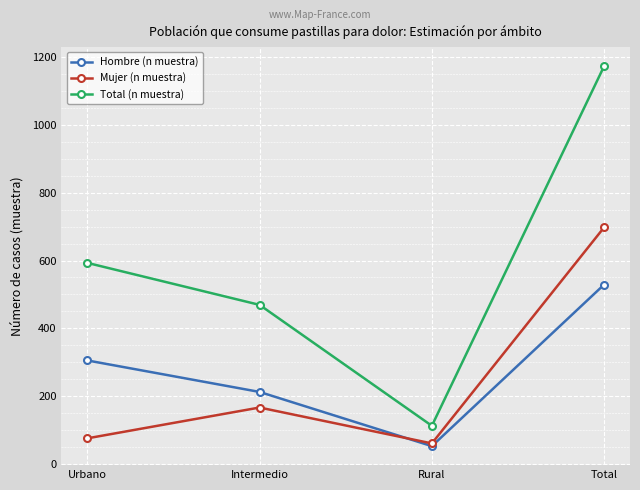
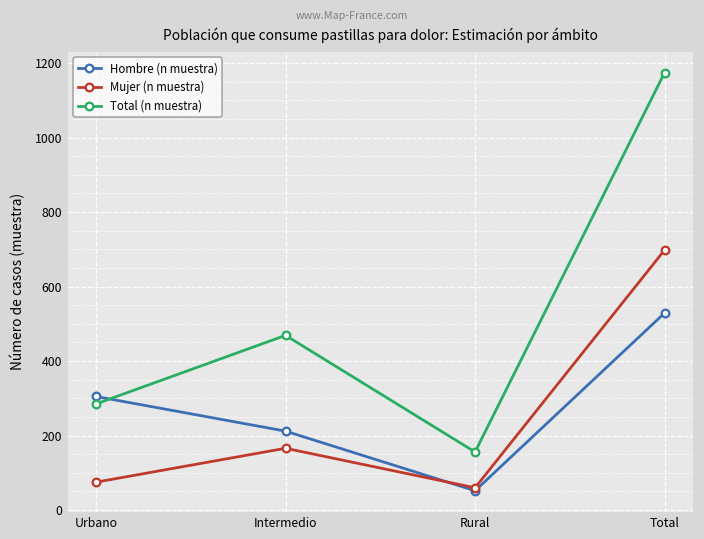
  {
    "Hombre (n muestra)": {
      "Urbano": 310,
      "Intermedio": 210,
      "Rural": 50,
      "Total": 530
    },
    "Mujer (n muestra)": {
      "Urbano": 80,
      "Intermedio": 170,
      "Rural": 60,
      "Total": 700
    },
    "Total (n muestra)": {
-     "Urbano": 590,
+     "Urbano": 290,
      "Intermedio": 470,
-     "Rural": 110,
+     "Rural": 160,
      "Total": 1170
    }
  }
